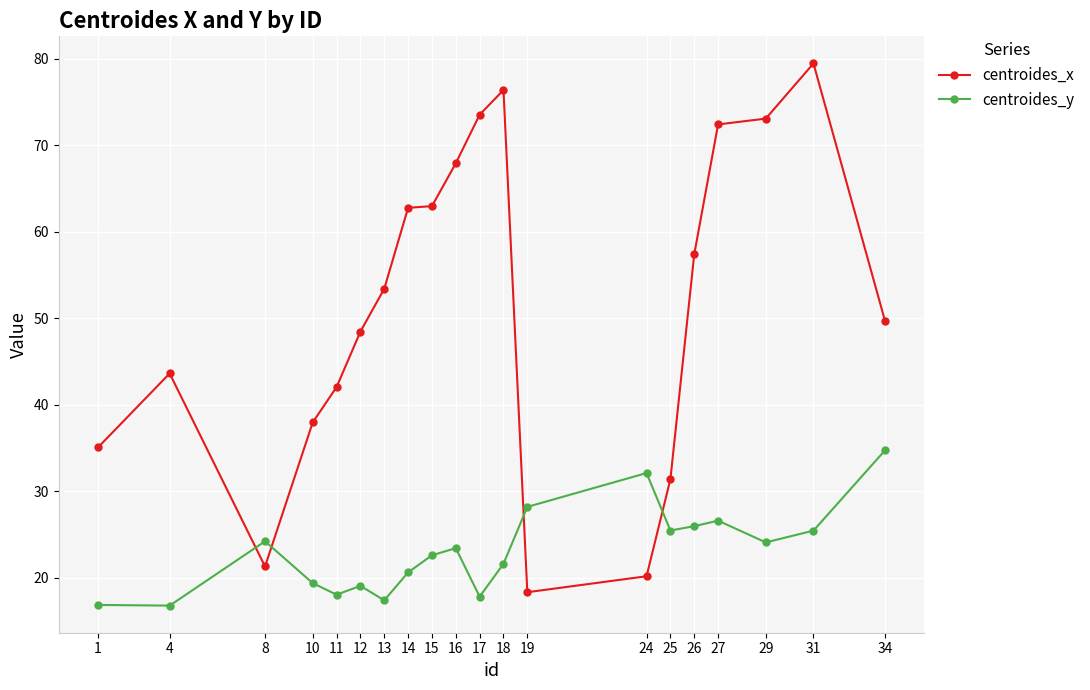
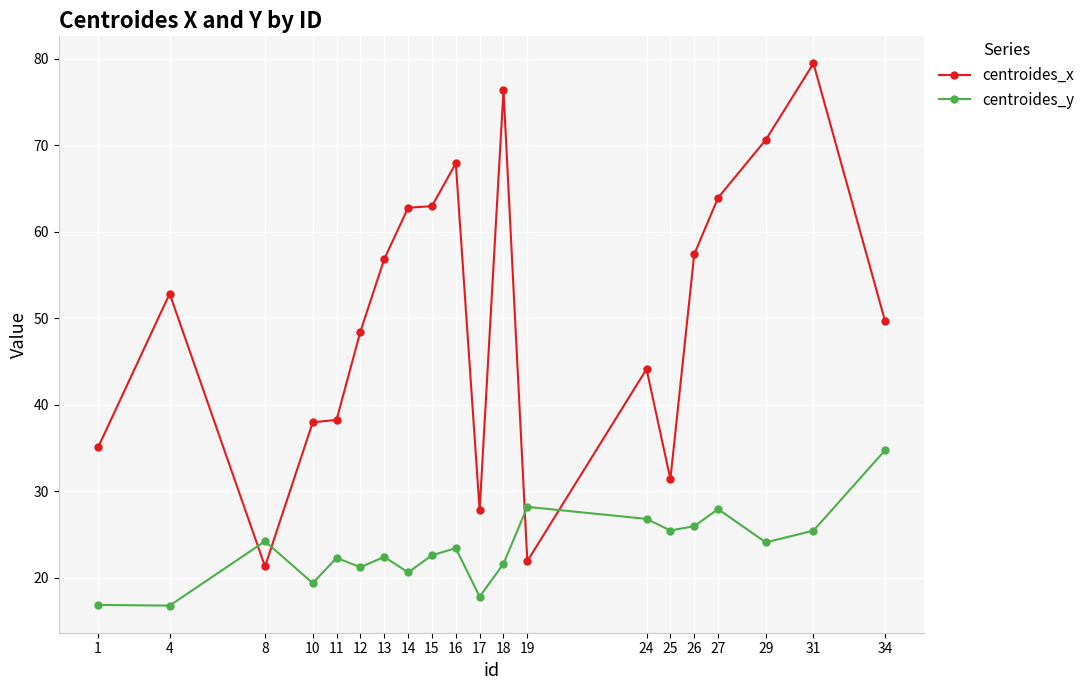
  {
    "centroides_x": {
      "1": 35,
-     "4": 44,
+     "4": 53,
      "8": 21,
      "10": 38,
-     "11": 42,
+     "11": 38,
      "12": 48,
-     "13": 53,
+     "13": 57,
      "14": 63,
      "15": 63,
      "16": 68,
-     "17": 74,
+     "17": 28,
      "18": 76,
-     "19": 18,
-     "24": 20,
+     "19": 22,
+     "24": 44,
      "25": 31,
      "26": 57,
-     "27": 72,
-     "29": 73,
+     "27": 64,
+     "29": 71,
      "31": 79,
      "34": 50
    },
    "centroides_y": {
      "1": 17,
      "4": 17,
      "8": 24,
      "10": 19,
-     "11": 18,
-     "12": 19,
-     "13": 17,
+     "11": 22,
+     "12": 21,
+     "13": 22,
      "14": 21,
      "15": 23,
      "16": 23,
      "17": 18,
      "18": 22,
      "19": 28,
-     "24": 32,
+     "24": 27,
      "25": 25,
      "26": 26,
-     "27": 27,
+     "27": 28,
      "29": 24,
      "31": 25,
      "34": 35
    }
  }
